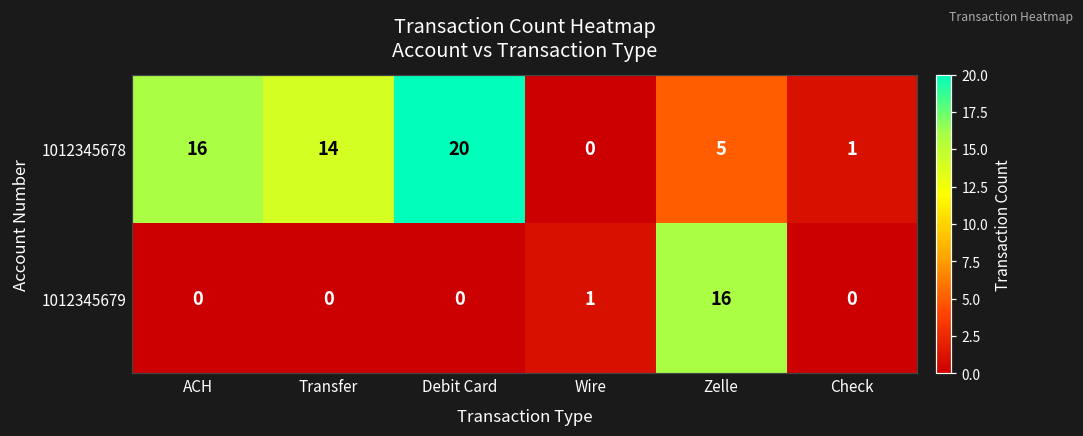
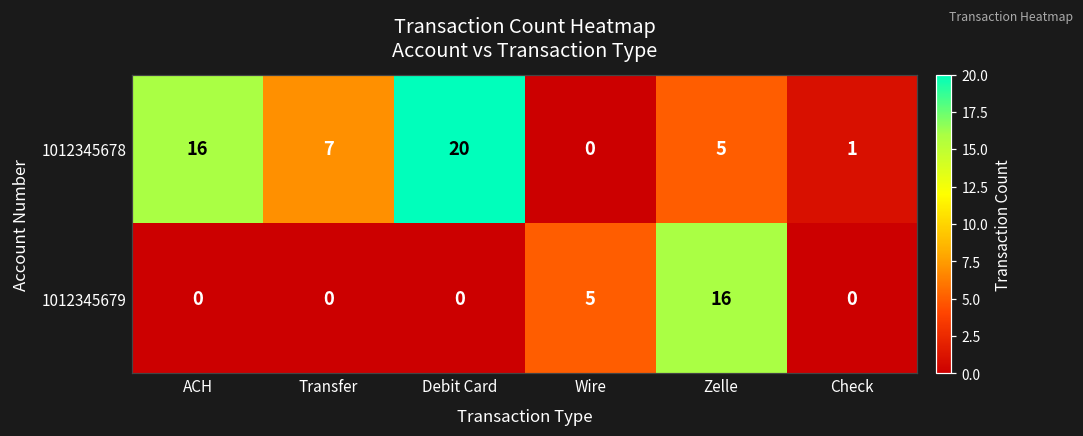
  {
    "1012345678": {
      "ACH": 16,
-     "Transfer": 14,
+     "Transfer": 7,
      "Debit Card": 20,
      "Wire": 0,
      "Zelle": 5,
      "Check": 1
    },
    "1012345679": {
      "ACH": 0,
      "Transfer": 0,
      "Debit Card": 0,
-     "Wire": 1,
+     "Wire": 5,
      "Zelle": 16,
      "Check": 0
    }
  }
